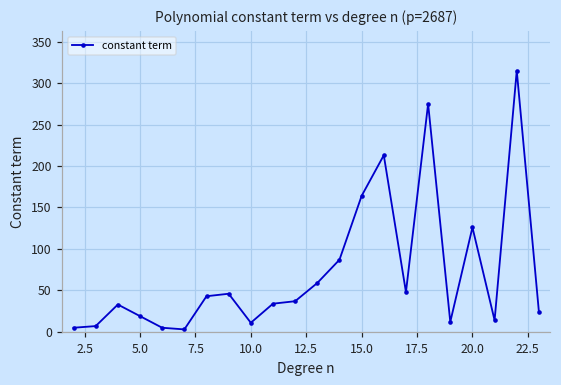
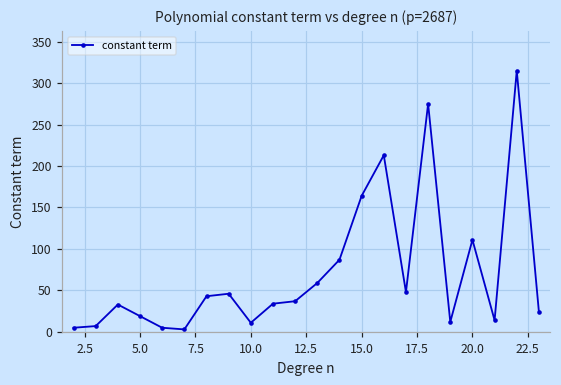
  {
    "5.0": 20,
    "10.0": 10,
    "15.0": 160,
-   "20.0": 130
+   "20.0": 110
  }
